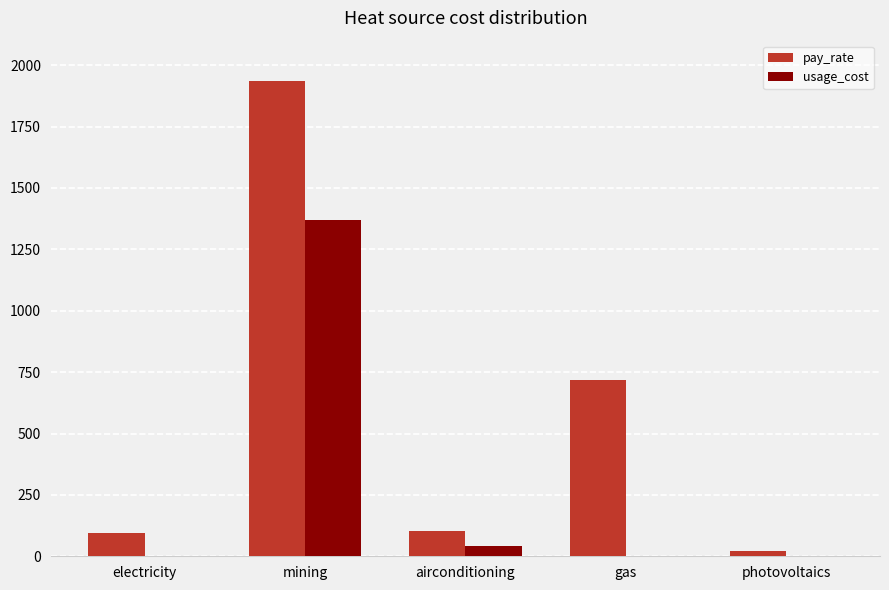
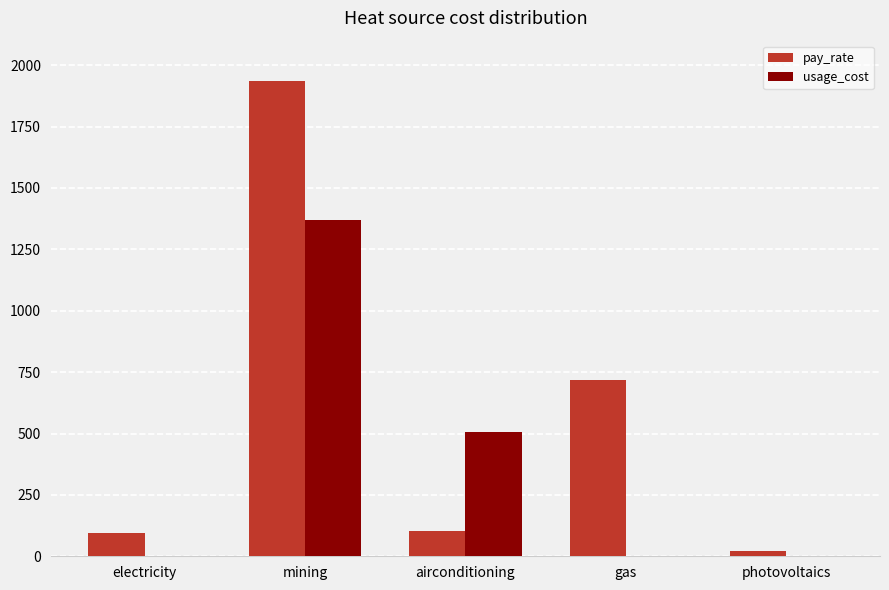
  {
    "pay_rate": {
      "electricity": 100,
      "mining": 1940,
      "airconditioning": 100,
      "gas": 720,
      "photovoltaics": 20
    },
    "usage_cost": {
      "mining": 1370,
-     "airconditioning": 40,
+     "airconditioning": 510,
      "photovoltaics": 0
    }
  }
